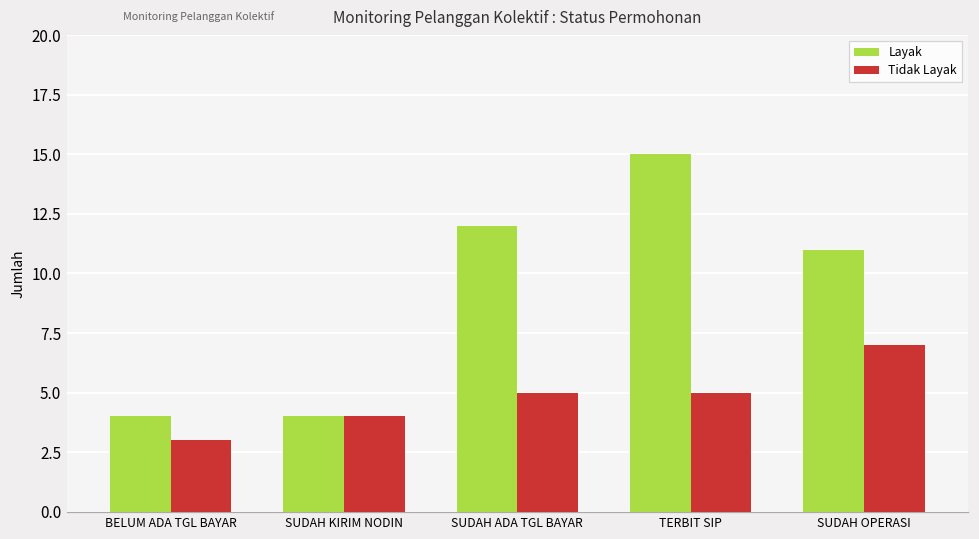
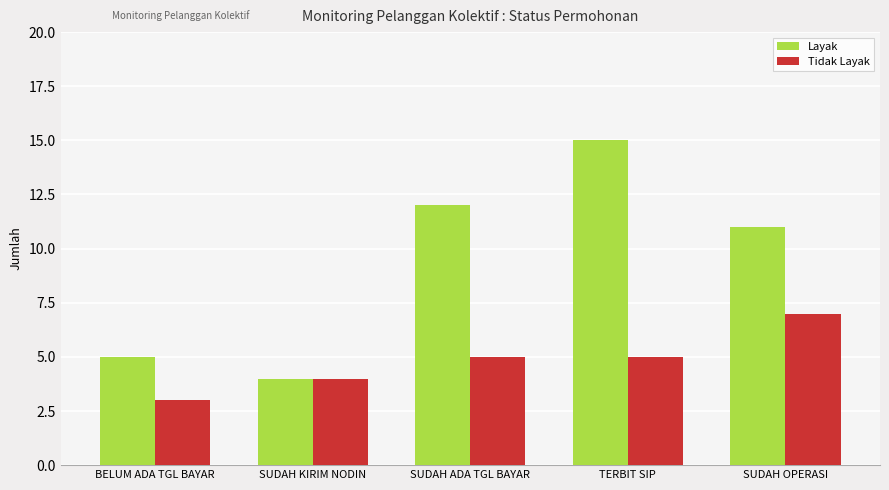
  {
    "Layak": {
-     "BELUM ADA TGL BAYAR": 4,
+     "BELUM ADA TGL BAYAR": 5,
      "SUDAH KIRIM NODIN": 4,
      "SUDAH ADA TGL BAYAR": 12,
      "TERBIT SIP": 15,
      "SUDAH OPERASI": 11
    },
    "Tidak Layak": {
      "BELUM ADA TGL BAYAR": 3,
      "SUDAH KIRIM NODIN": 4,
      "SUDAH ADA TGL BAYAR": 5,
      "TERBIT SIP": 5,
      "SUDAH OPERASI": 7
    }
  }
